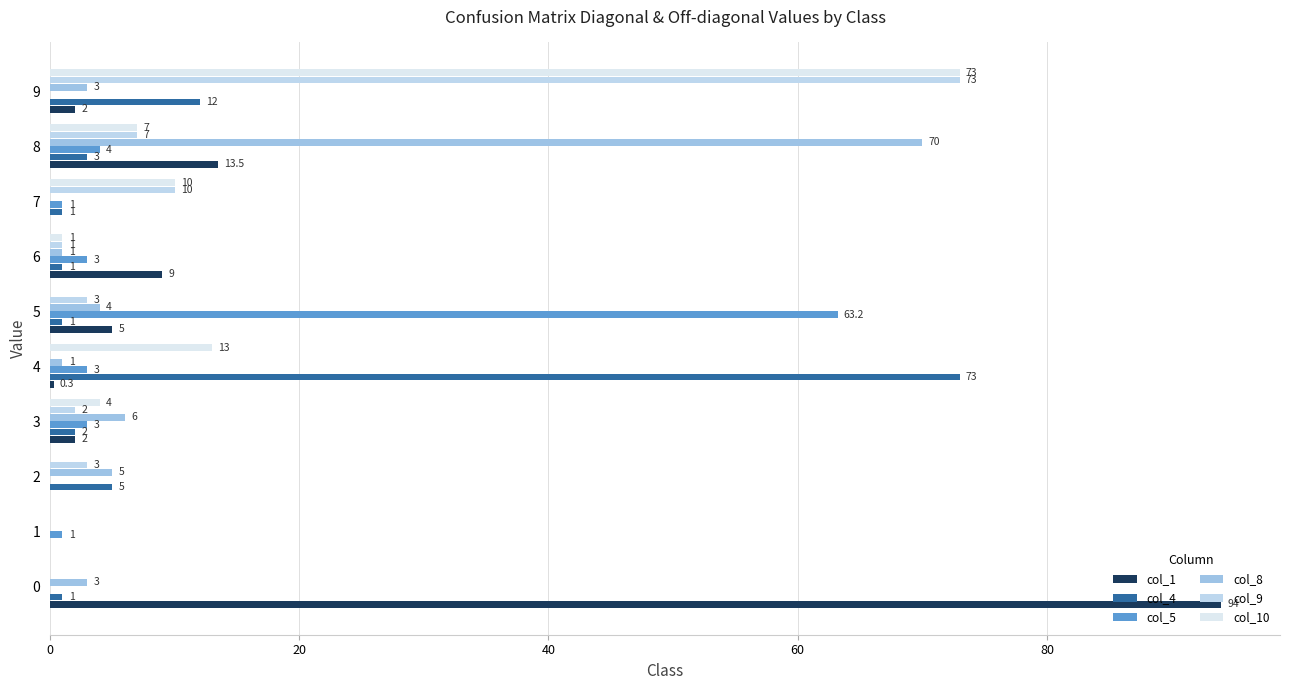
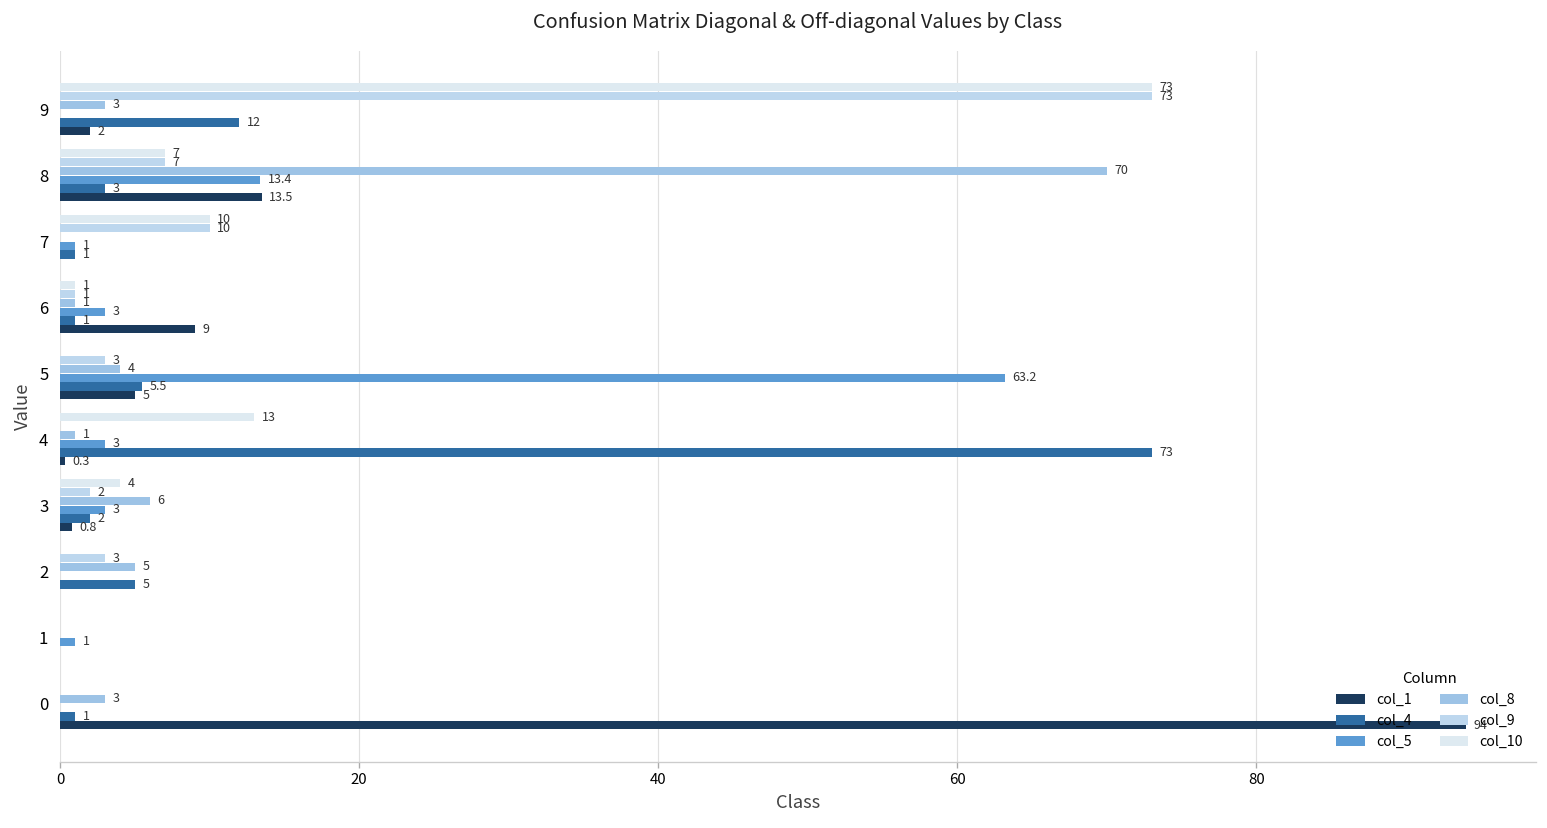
  {
    "col_1": {
      "9": 2,
      "8": 13.5,
      "6": 9,
      "4": 0.3,
-     "3": 2,
+     "3": 0.8,
      "0": 94
    },
    "col_4": {
      "9": 12,
      "8": 3,
      "6": 1,
-     "5": 1,
+     "5": 5.5,
      "4": 73,
      "3": 2,
      "2": 5,
      "0": 1
    },
    "col_5": {
-     "8": 4,
+     "8": 13.4,
      "6": 3,
      "5": 63.2,
      "4": 3,
      "3": 3,
      "1": 1
    }
  }
